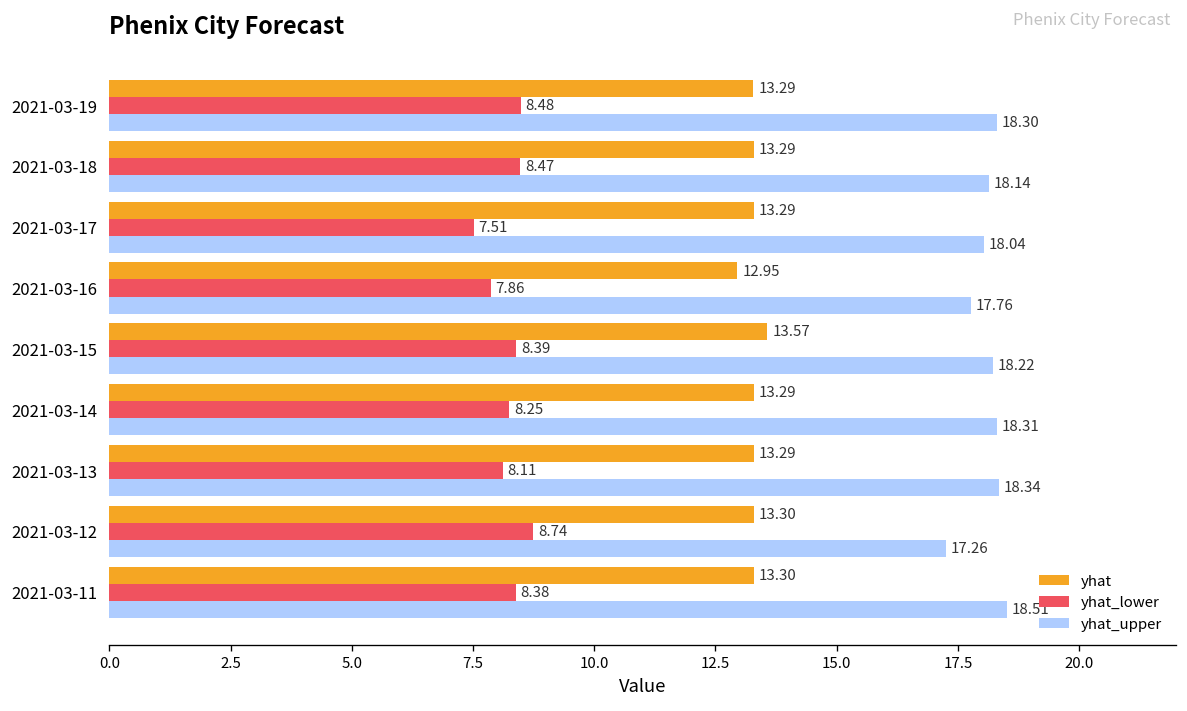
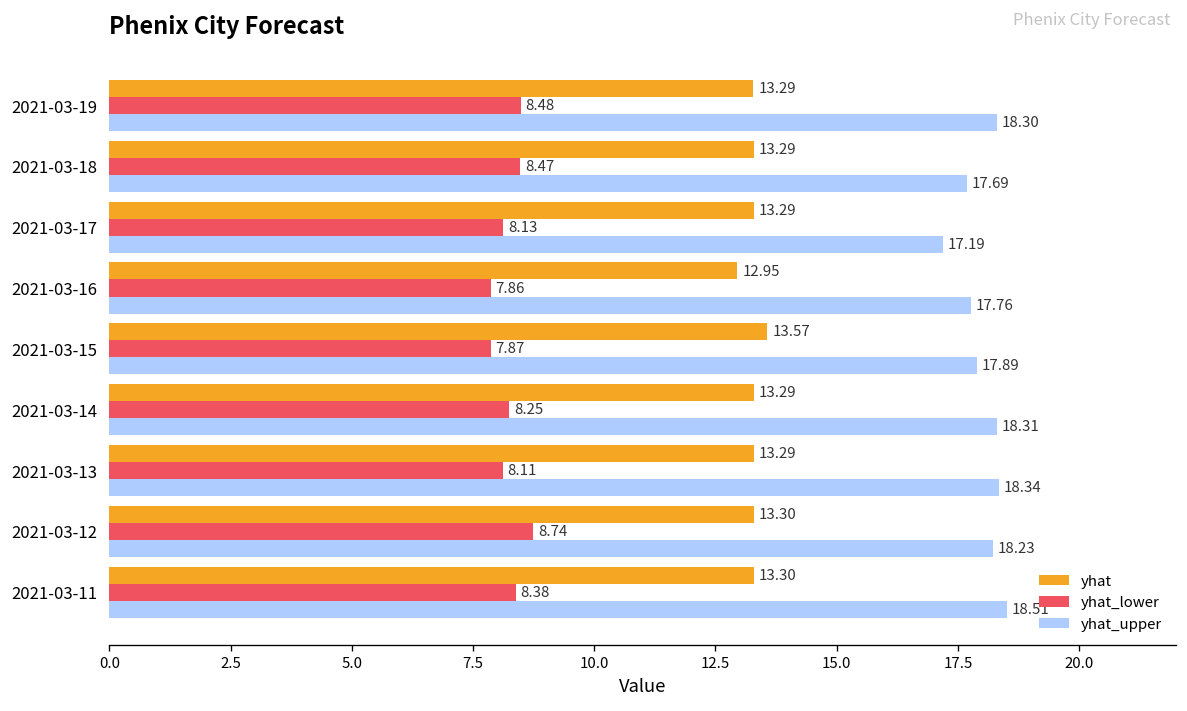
  {
    "yhat": {
      "2021-03-19": 13.29,
      "2021-03-18": 13.29,
      "2021-03-17": 13.29,
      "2021-03-16": 12.95,
      "2021-03-15": 13.57,
      "2021-03-14": 13.29,
      "2021-03-13": 13.29,
      "2021-03-12": 13.30,
      "2021-03-11": 13.30
    },
    "yhat_lower": {
      "2021-03-19": 8.48,
      "2021-03-18": 8.47,
-     "2021-03-17": 7.51,
+     "2021-03-17": 8.13,
      "2021-03-16": 7.86,
-     "2021-03-15": 8.39,
+     "2021-03-15": 7.87,
      "2021-03-14": 8.25,
      "2021-03-13": 8.11,
      "2021-03-12": 8.74,
      "2021-03-11": 8.38
    },
    "yhat_upper": {
      "2021-03-19": 18.30,
-     "2021-03-18": 18.14,
-     "2021-03-17": 18.04,
+     "2021-03-18": 17.69,
+     "2021-03-17": 17.19,
      "2021-03-16": 17.76,
-     "2021-03-15": 18.22,
+     "2021-03-15": 17.89,
      "2021-03-14": 18.31,
      "2021-03-13": 18.34,
-     "2021-03-12": 17.26,
+     "2021-03-12": 18.23,
      "2021-03-11": 18.51
    }
  }
